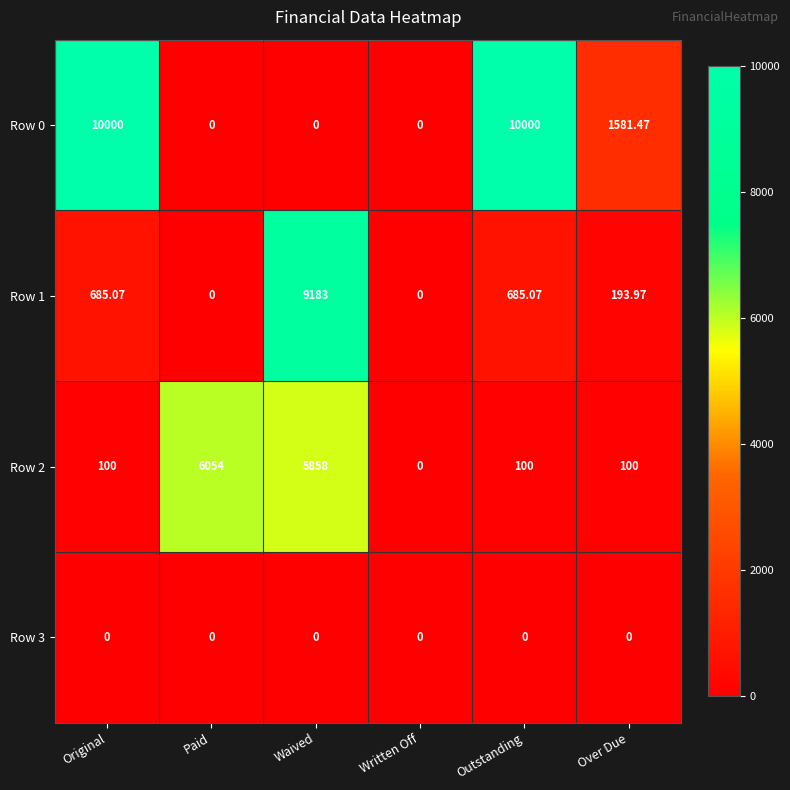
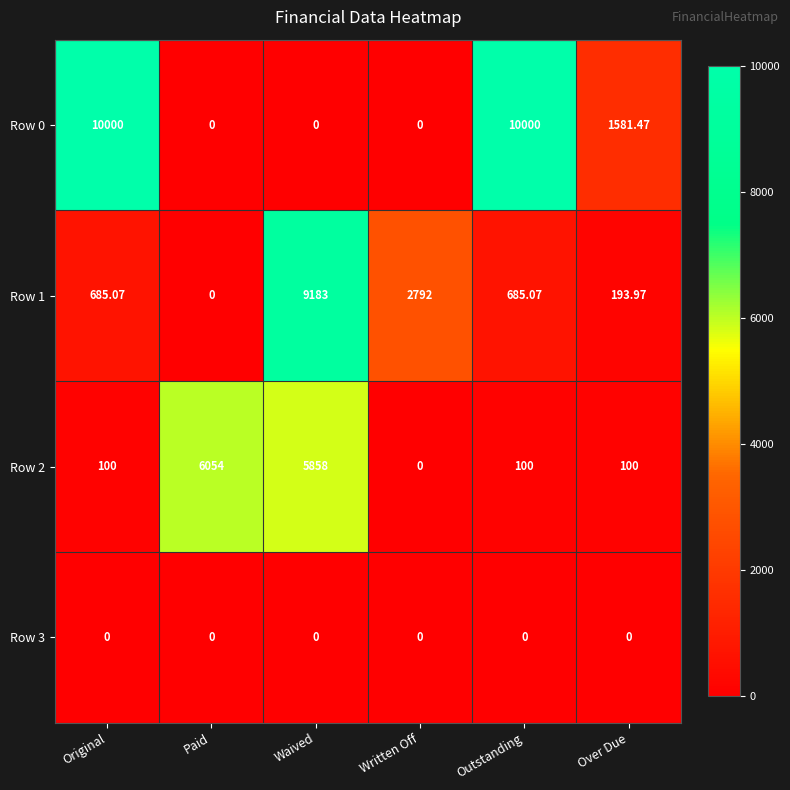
  {
    "Row 0": {
      "Original": 10000,
      "Paid": 0,
      "Waived": 0,
      "Written Off": 0,
      "Outstanding": 10000,
      "Over Due": 1581.47
    },
    "Row 1": {
      "Original": 685.07,
      "Paid": 0,
      "Waived": 9183,
-     "Written Off": 0,
+     "Written Off": 2792,
      "Outstanding": 685.07,
      "Over Due": 193.97
    },
    "Row 2": {
      "Original": 100,
      "Paid": 6054,
      "Waived": 5858,
      "Written Off": 0,
      "Outstanding": 100,
      "Over Due": 100
    },
    "Row 3": {
      "Original": 0,
      "Paid": 0,
      "Waived": 0,
      "Written Off": 0,
      "Outstanding": 0,
      "Over Due": 0
    }
  }
